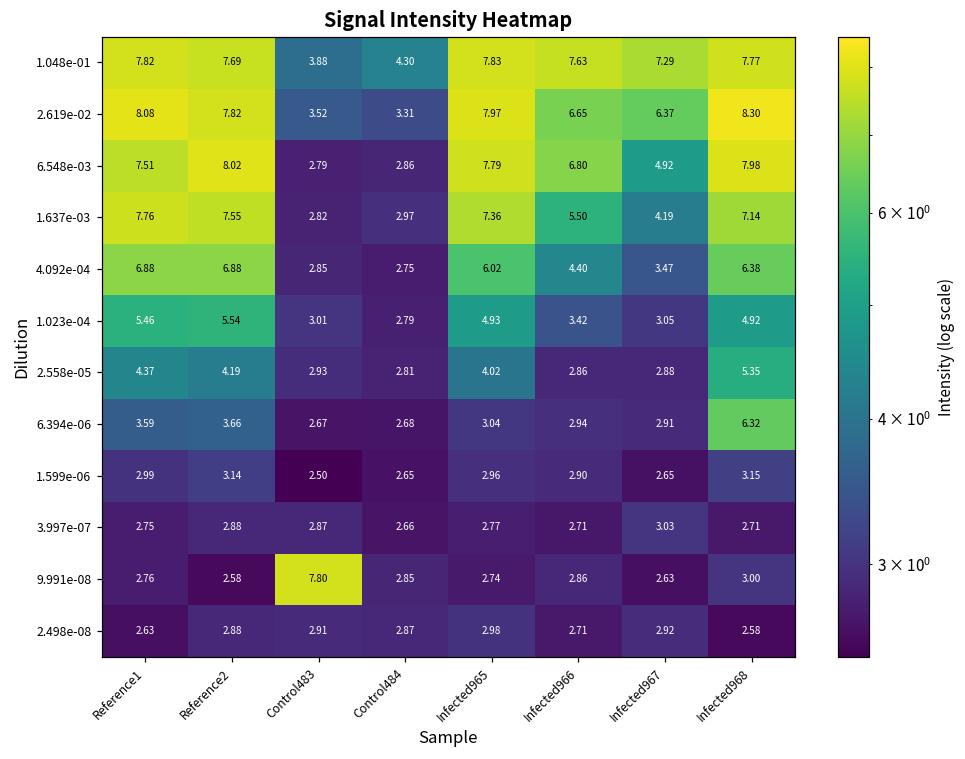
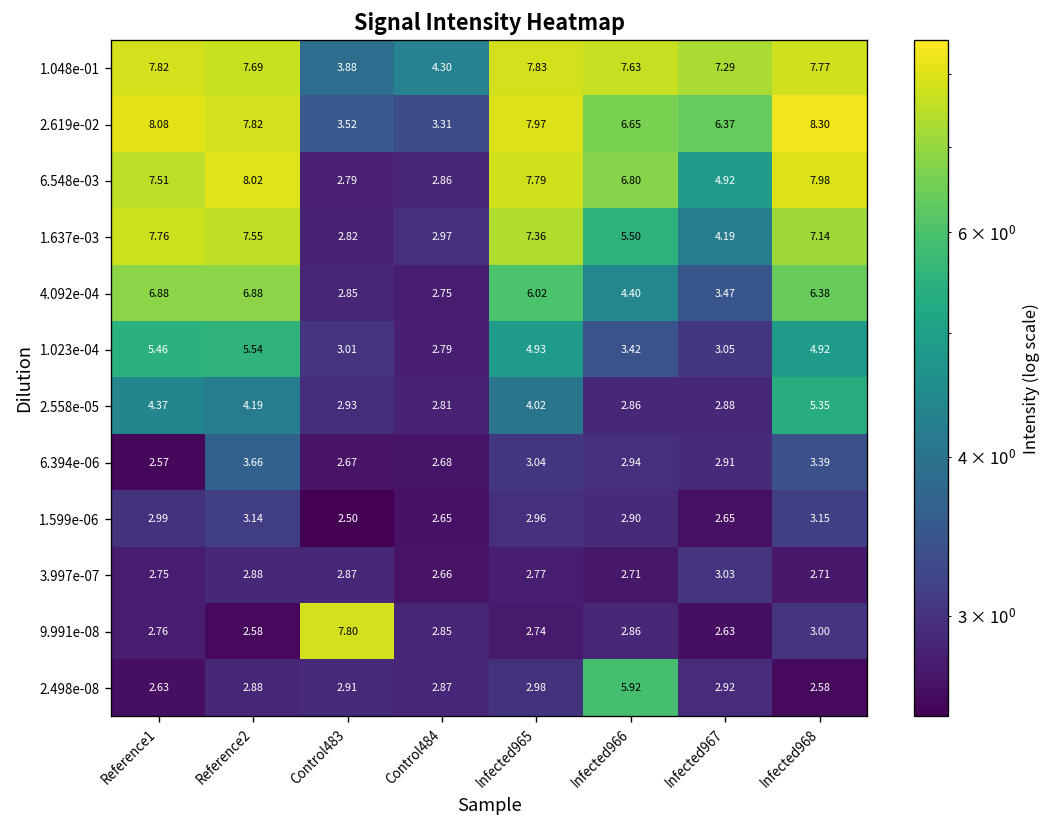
  {
    "1.048e-01": {
      "Reference1": 7.82,
      "Reference2": 7.69,
      "Control483": 3.88,
      "Control484": 4.30,
      "Infected965": 7.83,
      "Infected966": 7.63,
      "Infected967": 7.29,
      "Infected968": 7.77
    },
    "2.619e-02": {
      "Reference1": 8.08,
      "Reference2": 7.82,
      "Control483": 3.52,
      "Control484": 3.31,
      "Infected965": 7.97,
      "Infected966": 6.65,
      "Infected967": 6.37,
      "Infected968": 8.30
    },
    "6.548e-03": {
      "Reference1": 7.51,
      "Reference2": 8.02,
      "Control483": 2.79,
      "Control484": 2.86,
      "Infected965": 7.79,
      "Infected966": 6.80,
      "Infected967": 4.92,
      "Infected968": 7.98
    },
    "1.637e-03": {
      "Reference1": 7.76,
      "Reference2": 7.55,
      "Control483": 2.82,
      "Control484": 2.97,
      "Infected965": 7.36,
      "Infected966": 5.50,
      "Infected967": 4.19,
      "Infected968": 7.14
    },
    "4.092e-04": {
      "Reference1": 6.88,
      "Reference2": 6.88,
      "Control483": 2.85,
      "Control484": 2.75,
      "Infected965": 6.02,
      "Infected966": 4.40,
      "Infected967": 3.47,
      "Infected968": 6.38
    },
    "1.023e-04": {
      "Reference1": 5.46,
      "Reference2": 5.54,
      "Control483": 3.01,
      "Control484": 2.79,
      "Infected965": 4.93,
      "Infected966": 3.42,
      "Infected967": 3.05,
      "Infected968": 4.92
    },
    "2.558e-05": {
      "Reference1": 4.37,
      "Reference2": 4.19,
      "Control483": 2.93,
      "Control484": 2.81,
      "Infected965": 4.02,
      "Infected966": 2.86,
      "Infected967": 2.88,
      "Infected968": 5.35
    },
    "6.394e-06": {
-     "Reference1": 3.59,
+     "Reference1": 2.57,
      "Reference2": 3.66,
      "Control483": 2.67,
      "Control484": 2.68,
      "Infected965": 3.04,
      "Infected966": 2.94,
      "Infected967": 2.91,
-     "Infected968": 6.32
+     "Infected968": 3.39
    },
    "1.599e-06": {
      "Reference1": 2.99,
      "Reference2": 3.14,
      "Control483": 2.50,
      "Control484": 2.65,
      "Infected965": 2.96,
      "Infected966": 2.90,
      "Infected967": 2.65,
      "Infected968": 3.15
    },
    "3.997e-07": {
      "Reference1": 2.75,
      "Reference2": 2.88,
      "Control483": 2.87,
      "Control484": 2.66,
      "Infected965": 2.77,
      "Infected966": 2.71,
      "Infected967": 3.03,
      "Infected968": 2.71
    },
    "9.991e-08": {
      "Reference1": 2.76,
      "Reference2": 2.58,
      "Control483": 7.80,
      "Control484": 2.85,
      "Infected965": 2.74,
      "Infected966": 2.86,
      "Infected967": 2.63,
      "Infected968": 3.00
    },
    "2.498e-08": {
      "Reference1": 2.63,
      "Reference2": 2.88,
      "Control483": 2.91,
      "Control484": 2.87,
      "Infected965": 2.98,
-     "Infected966": 2.71,
+     "Infected966": 5.92,
      "Infected967": 2.92,
      "Infected968": 2.58
    }
  }
